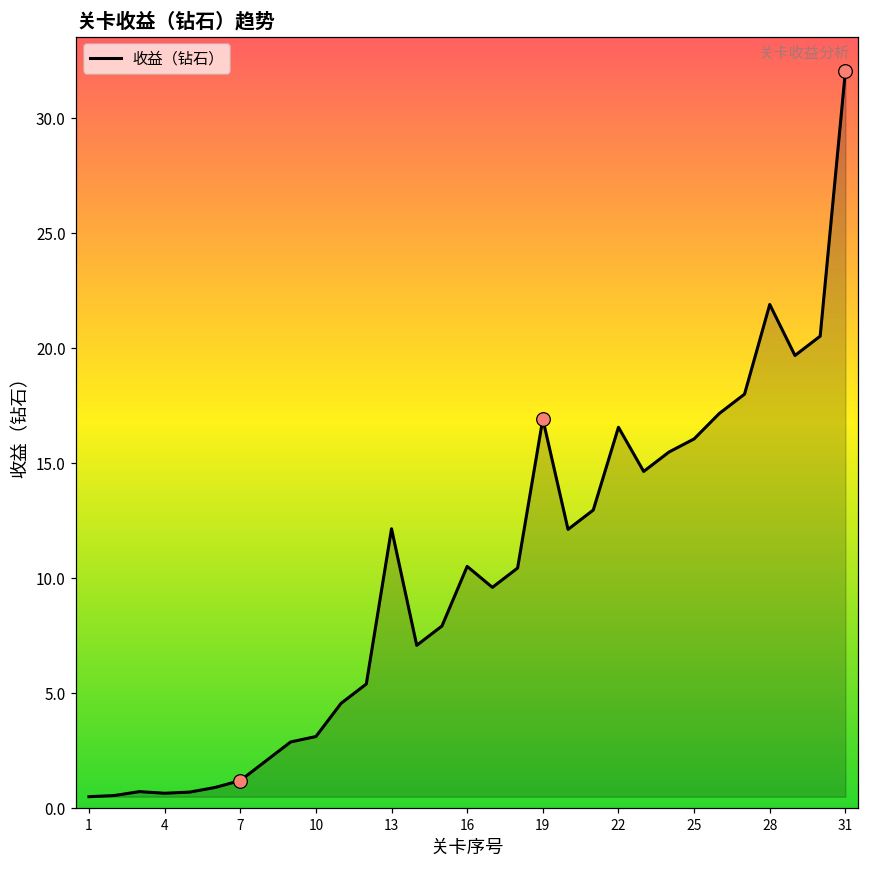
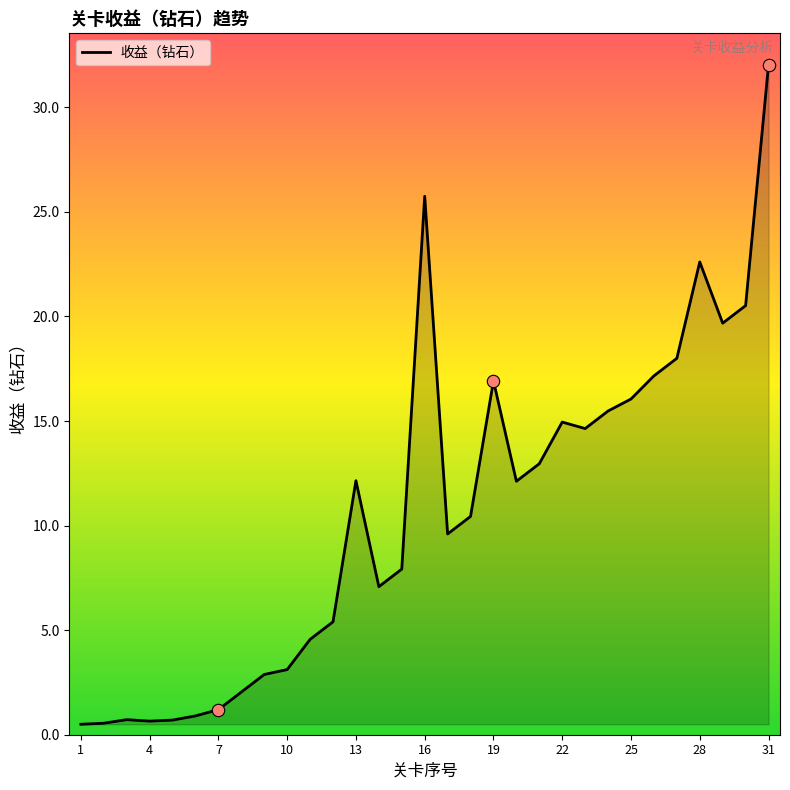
  {
    "收益（钻石）": {
      "1": 0.5,
      "4": 0.7,
      "10": 3.1,
      "13": 12.1,
-     "16": 10.5,
-     "22": 16.6,
+     "16": 25.7,
+     "22": 15.0,
      "25": 16.1,
-     "28": 21.9
+     "28": 22.6
    }
  }
